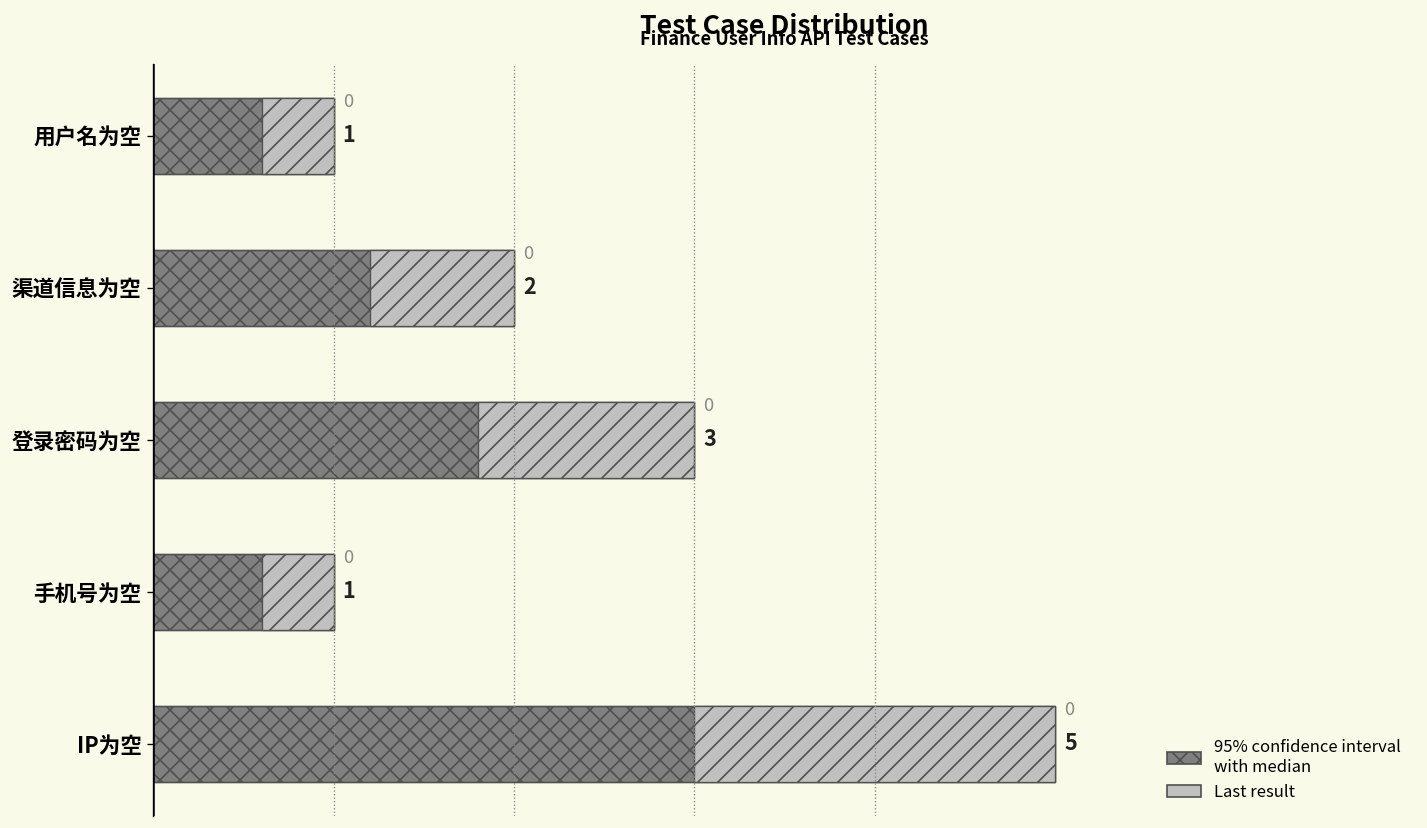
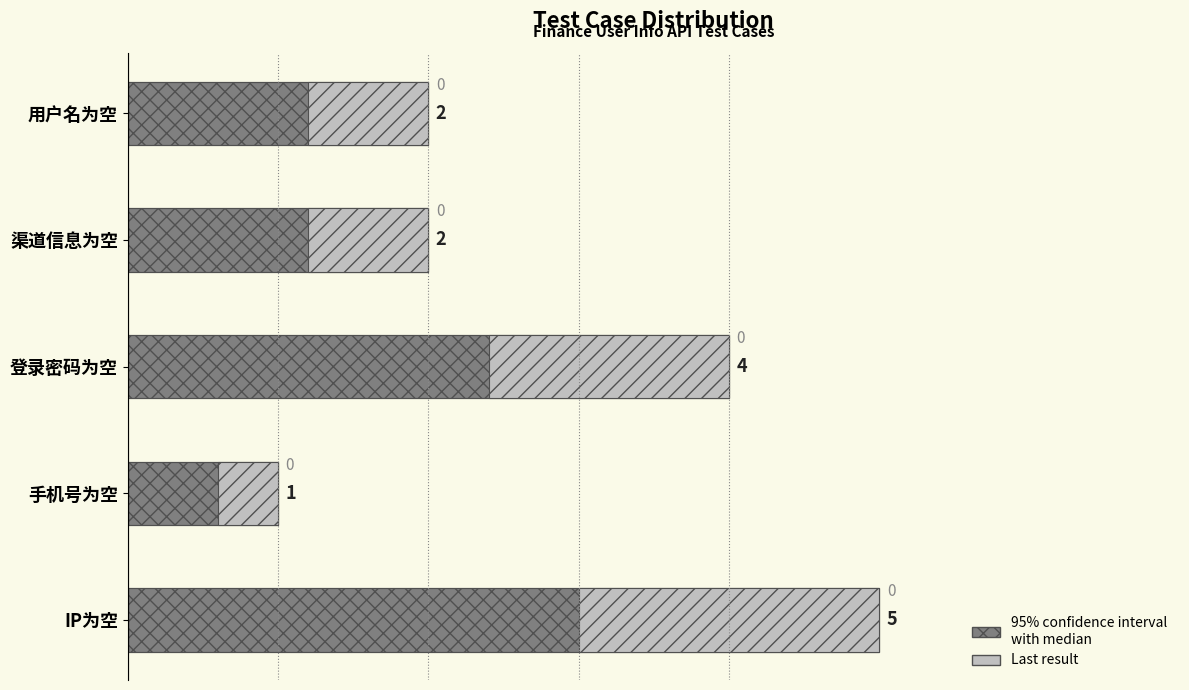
  {
-   "用户名为空": 1,
+   "用户名为空": 2,
    "渠道信息为空": 2,
-   "登录密码为空": 3,
+   "登录密码为空": 4,
    "IP为空": 5
  }
